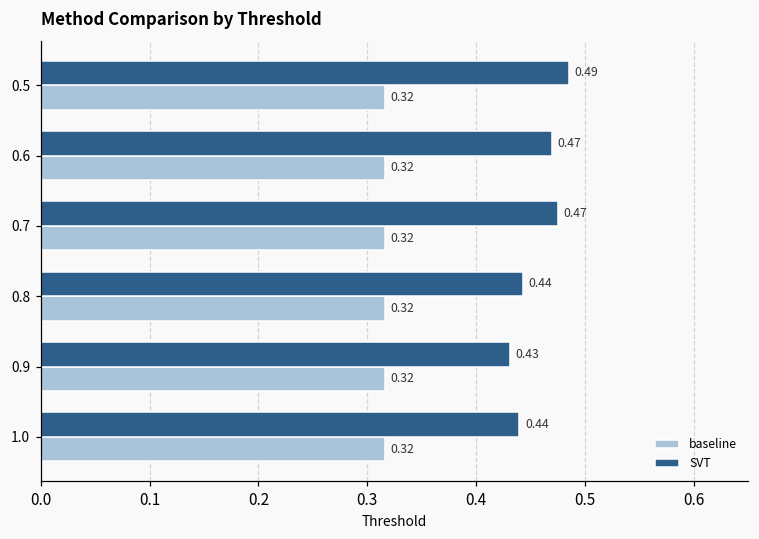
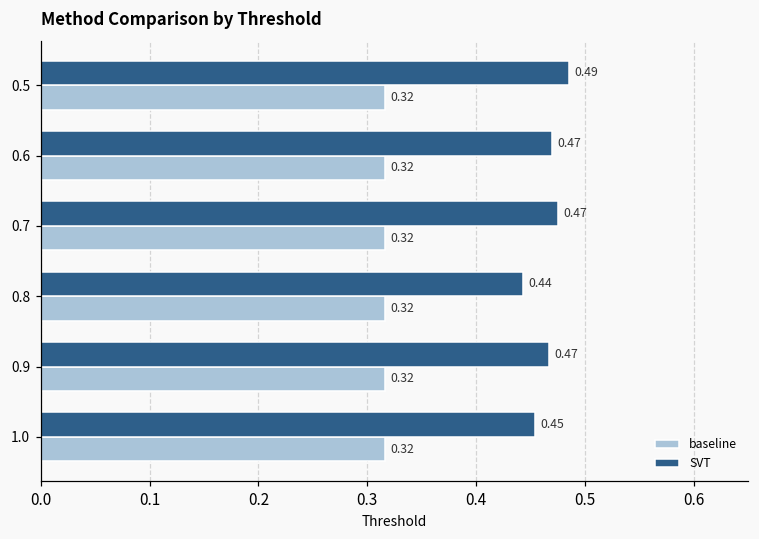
  {
    "baseline": {
      "0.5": 0.32,
      "0.6": 0.32,
      "0.7": 0.32,
      "0.8": 0.32,
      "0.9": 0.32,
      "1.0": 0.32
    },
    "SVT": {
      "0.5": 0.49,
      "0.6": 0.47,
      "0.7": 0.47,
      "0.8": 0.44,
-     "0.9": 0.43,
-     "1.0": 0.44
+     "0.9": 0.47,
+     "1.0": 0.45
    }
  }
